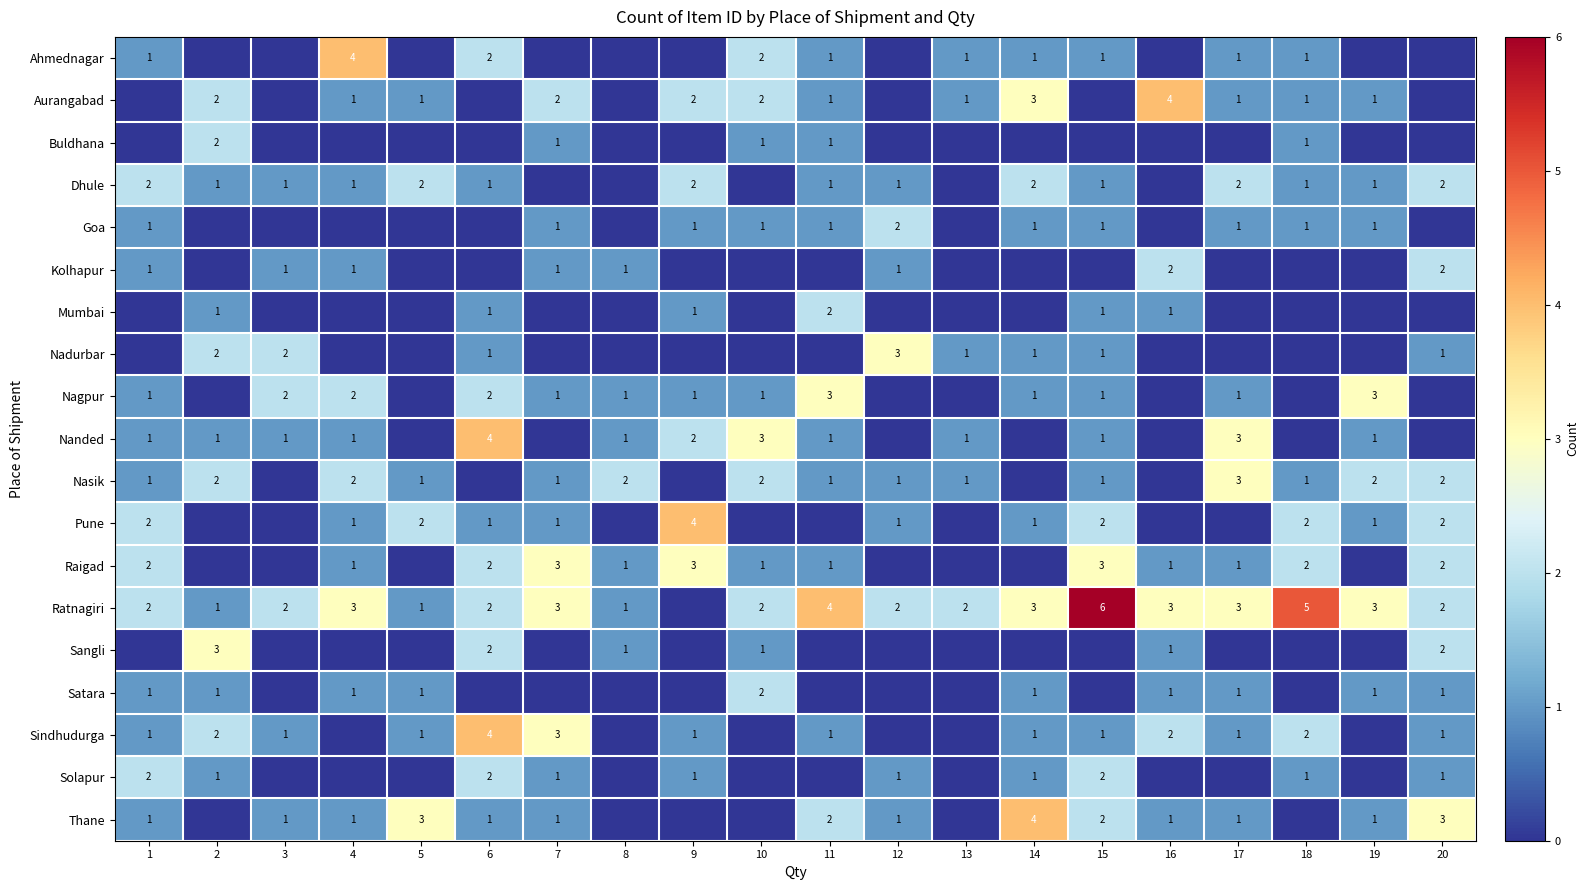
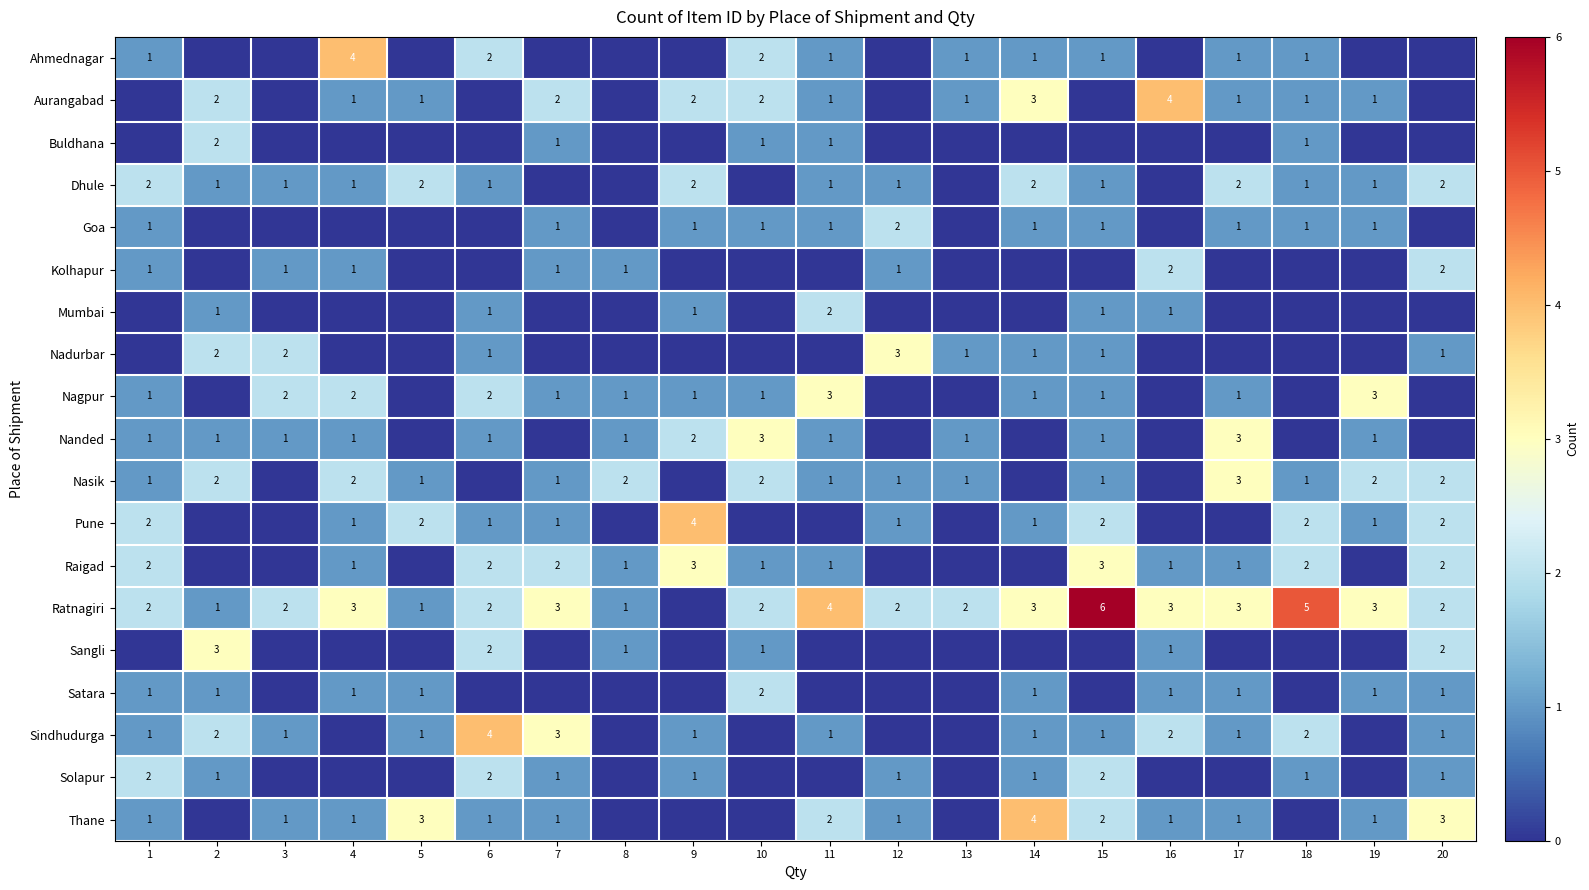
  {
    "Nanded": {
      "1": 1,
      "2": 1,
      "3": 1,
      "4": 1,
-     "6": 4,
+     "6": 1,
      "8": 1,
      "9": 2,
      "10": 3,
      "11": 1,
      "13": 1,
      "15": 1,
      "17": 3,
      "19": 1
    },
    "Raigad": {
      "1": 2,
      "4": 1,
      "6": 2,
-     "7": 3,
+     "7": 2,
      "8": 1,
      "9": 3,
      "10": 1,
      "11": 1,
      "15": 3,
      "16": 1,
      "17": 1,
      "18": 2,
      "20": 2
    }
  }
